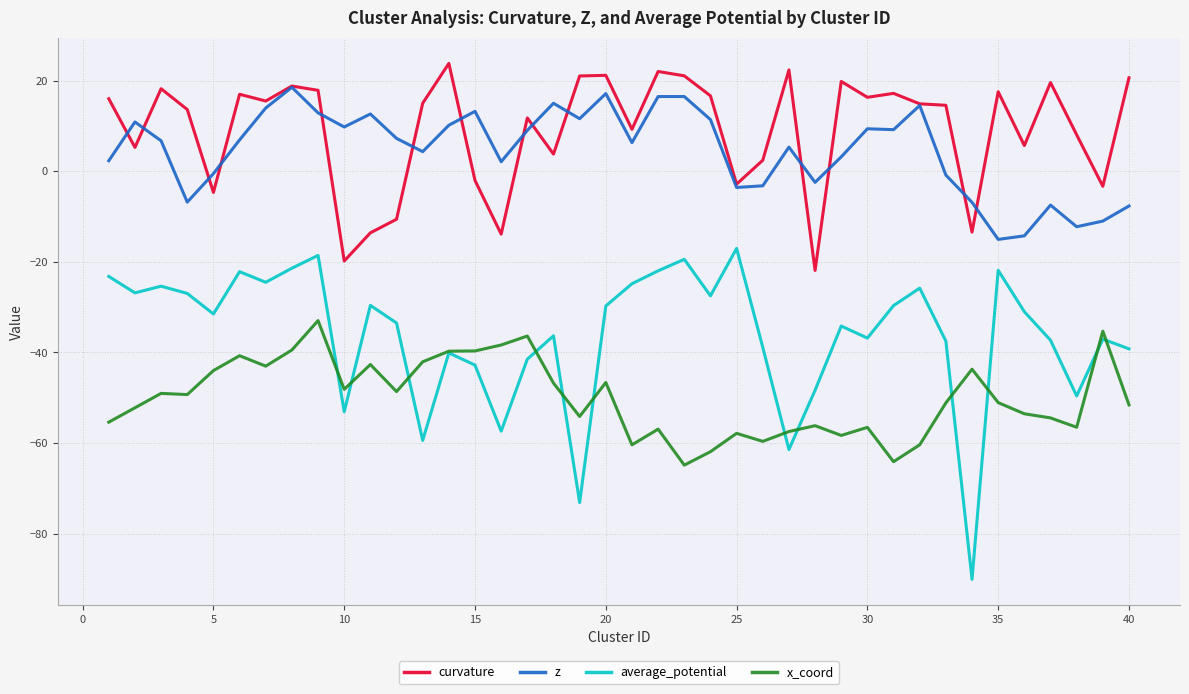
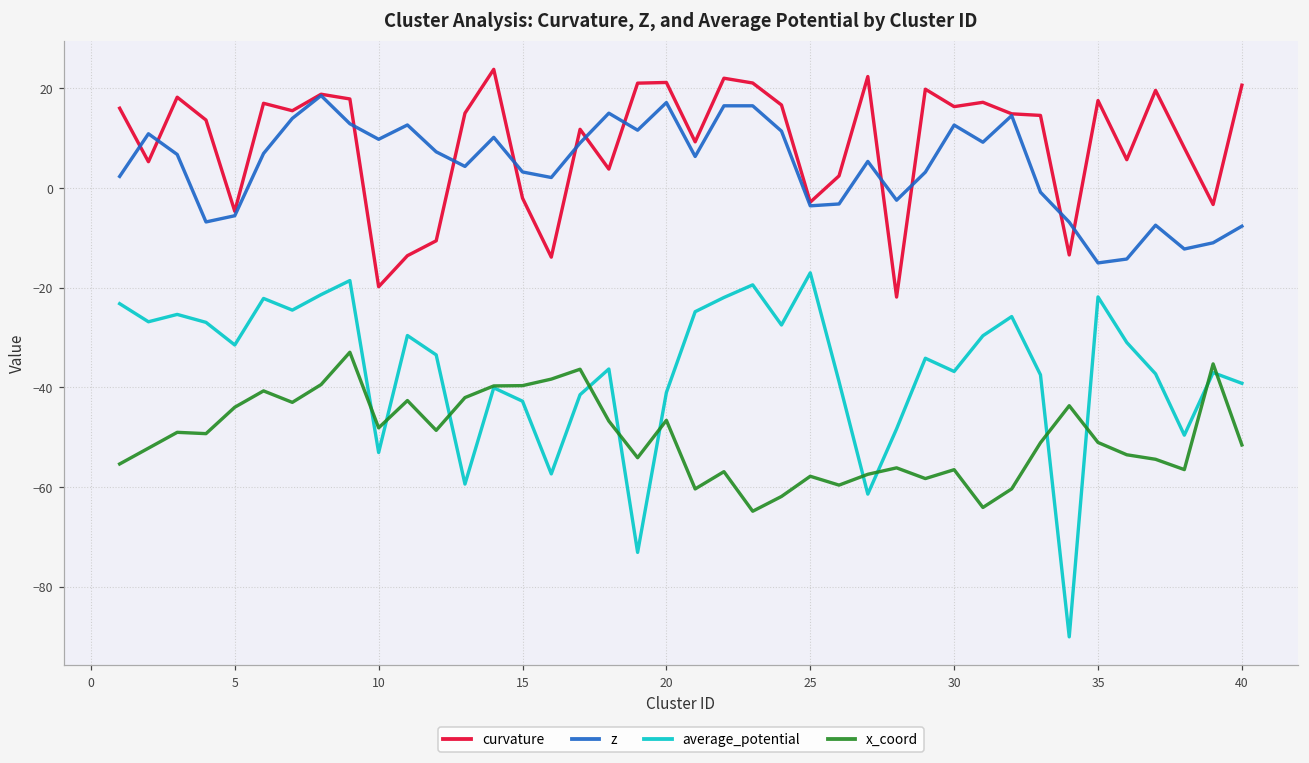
  {
    "curvature": {
      "5": -5,
      "10": -20,
      "15": -2,
      "20": 21,
      "25": -3,
      "30": 16,
      "35": 18,
      "40": 21
    },
    "z": {
-     "5": -1,
+     "5": -6,
      "10": 10,
-     "15": 13,
+     "15": 3,
      "20": 17,
      "25": -4,
-     "30": 9,
+     "30": 13,
      "35": -15,
      "40": -8
    },
    "average_potential": {
      "5": -32,
      "10": -53,
      "15": -43,
-     "20": -30,
+     "20": -41,
      "25": -17,
      "30": -37,
      "35": -22,
      "40": -39
    },
    "x_coord": {
      "5": -44,
      "10": -48,
      "15": -40,
      "20": -47,
      "25": -58,
      "30": -57,
      "35": -51,
      "40": -52
    }
  }
